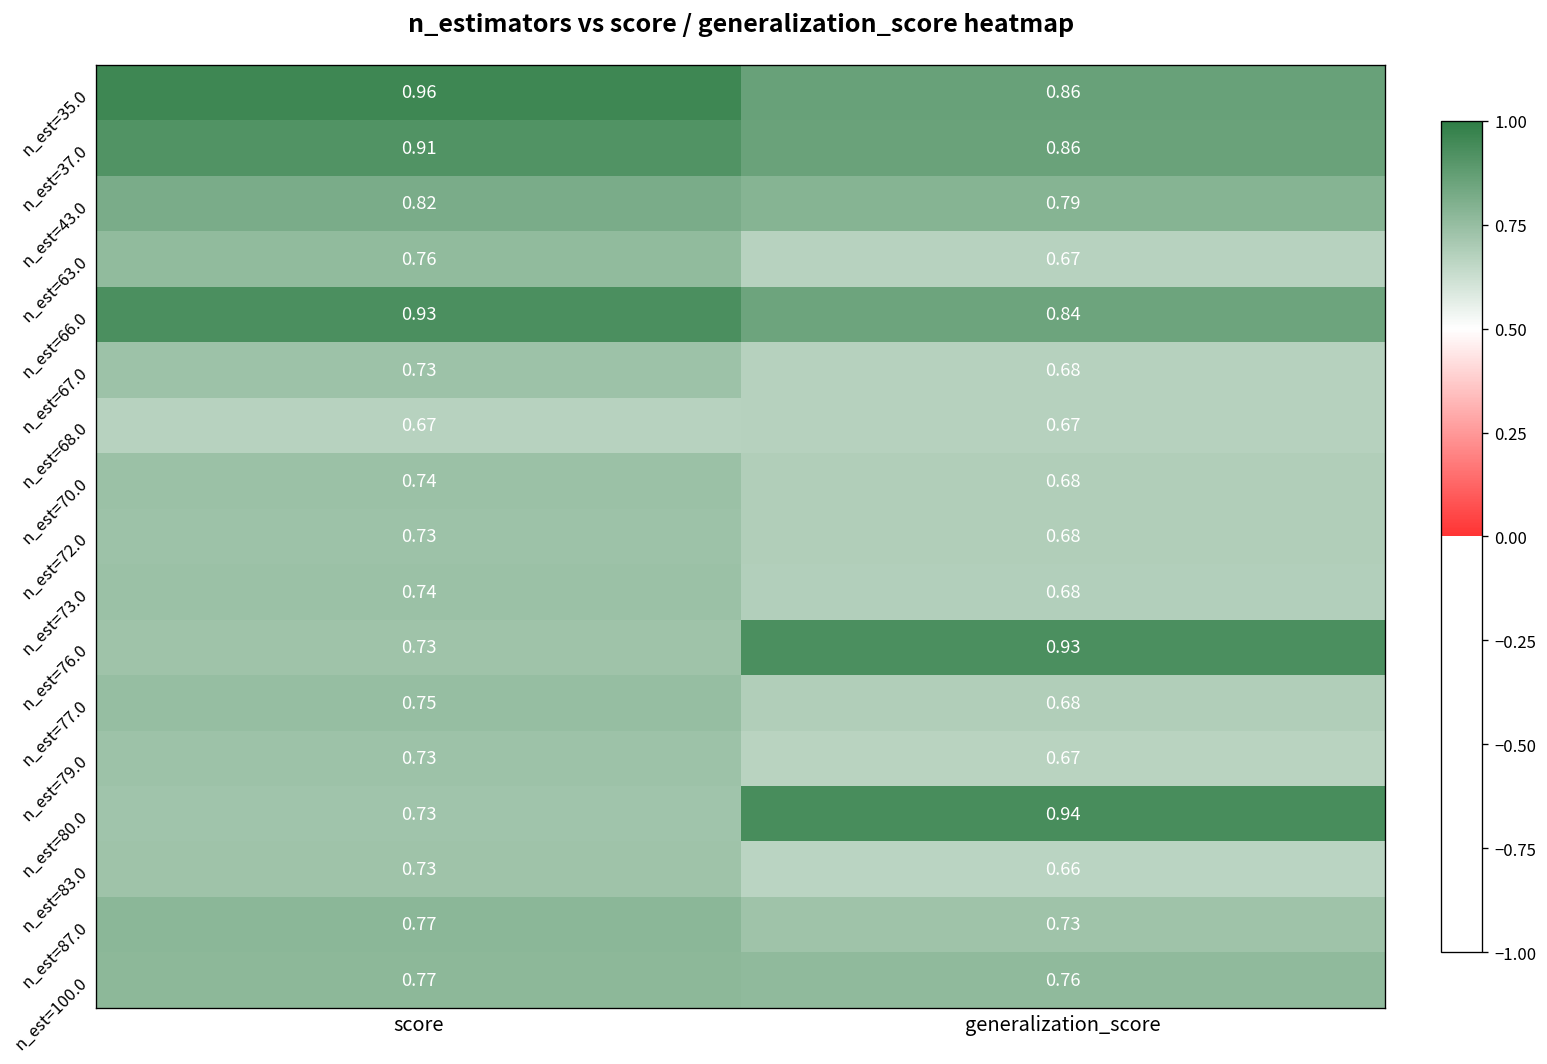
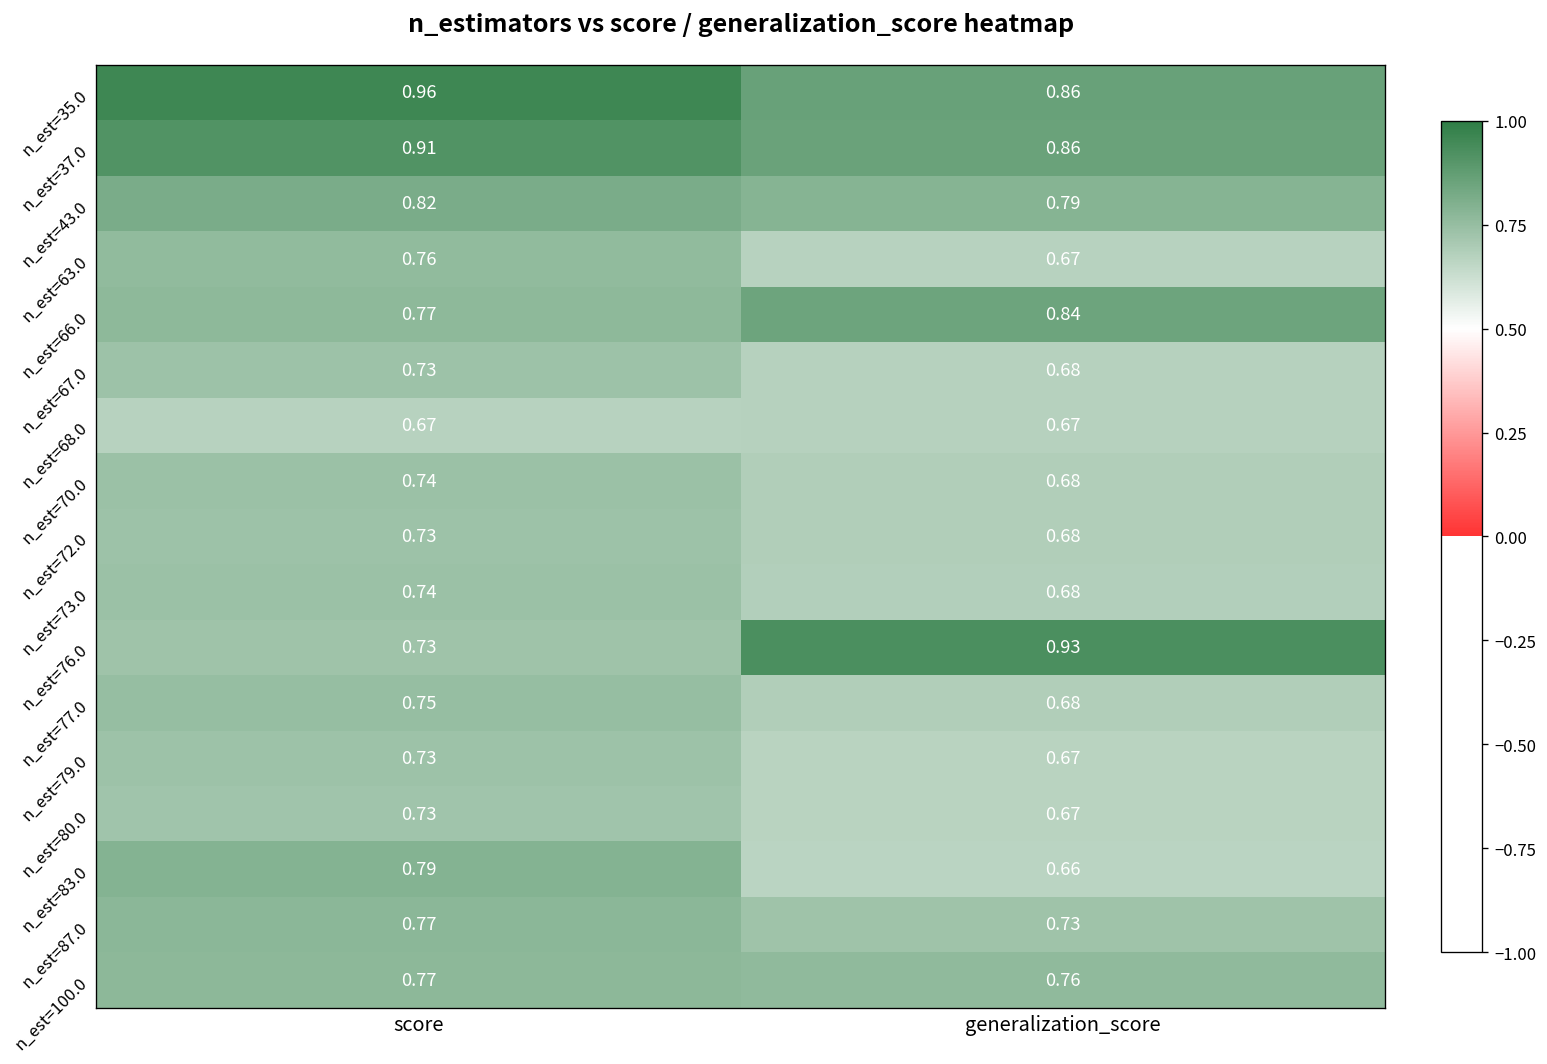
  {
    "n_est=35.0": {
      "score": 0.96,
      "generalization_score": 0.86
    },
    "n_est=37.0": {
      "score": 0.91,
      "generalization_score": 0.86
    },
    "n_est=43.0": {
      "score": 0.82,
      "generalization_score": 0.79
    },
    "n_est=63.0": {
      "score": 0.76,
      "generalization_score": 0.67
    },
    "n_est=66.0": {
-     "score": 0.93,
+     "score": 0.77,
      "generalization_score": 0.84
    },
    "n_est=67.0": {
      "score": 0.73,
      "generalization_score": 0.68
    },
    "n_est=68.0": {
      "score": 0.67,
      "generalization_score": 0.67
    },
    "n_est=70.0": {
      "score": 0.74,
      "generalization_score": 0.68
    },
    "n_est=72.0": {
      "score": 0.73,
      "generalization_score": 0.68
    },
    "n_est=73.0": {
      "score": 0.74,
      "generalization_score": 0.68
    },
    "n_est=76.0": {
      "score": 0.73,
      "generalization_score": 0.93
    },
    "n_est=77.0": {
      "score": 0.75,
      "generalization_score": 0.68
    },
    "n_est=79.0": {
      "score": 0.73,
      "generalization_score": 0.67
    },
    "n_est=80.0": {
      "score": 0.73,
-     "generalization_score": 0.94
+     "generalization_score": 0.67
    },
    "n_est=83.0": {
-     "score": 0.73,
+     "score": 0.79,
      "generalization_score": 0.66
    },
    "n_est=87.0": {
      "score": 0.77,
      "generalization_score": 0.73
    },
    "n_est=100.0": {
      "score": 0.77,
      "generalization_score": 0.76
    }
  }
